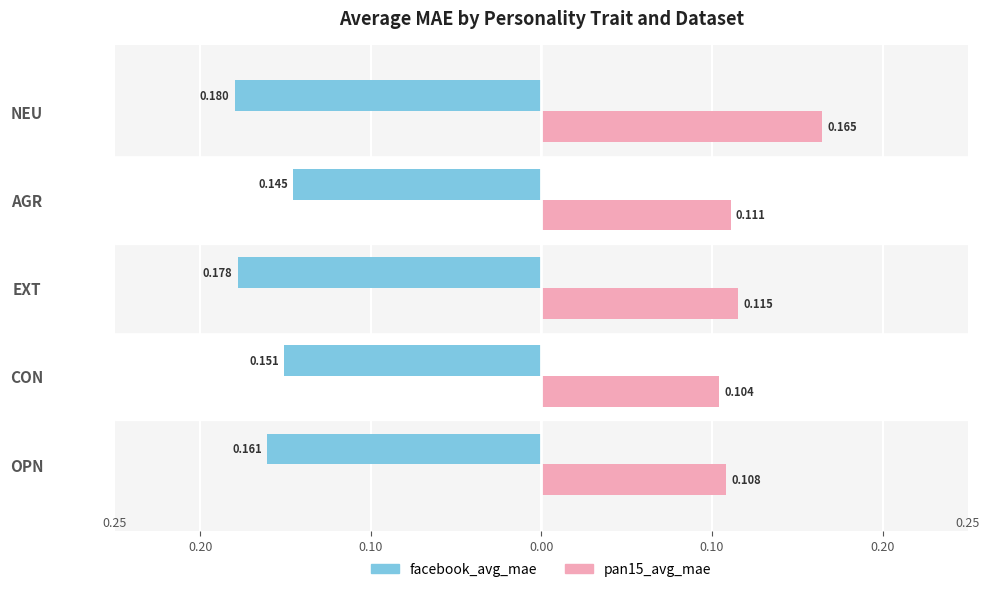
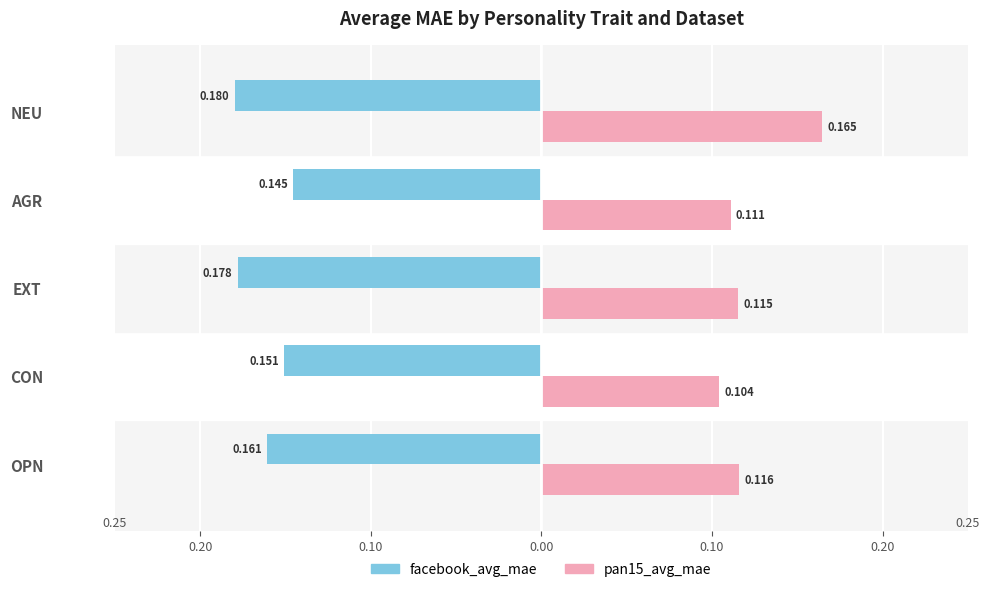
  {
    "pan15_avg_mae": {
      "NEU": 0.165,
      "AGR": 0.111,
      "EXT": 0.115,
      "CON": 0.104,
-     "OPN": 0.108
+     "OPN": 0.116
    }
  }
